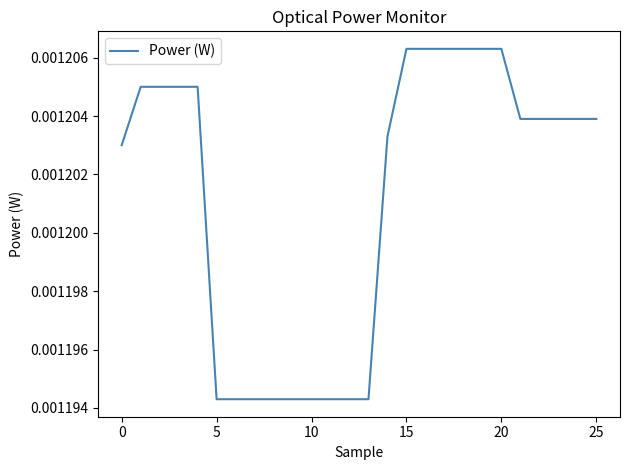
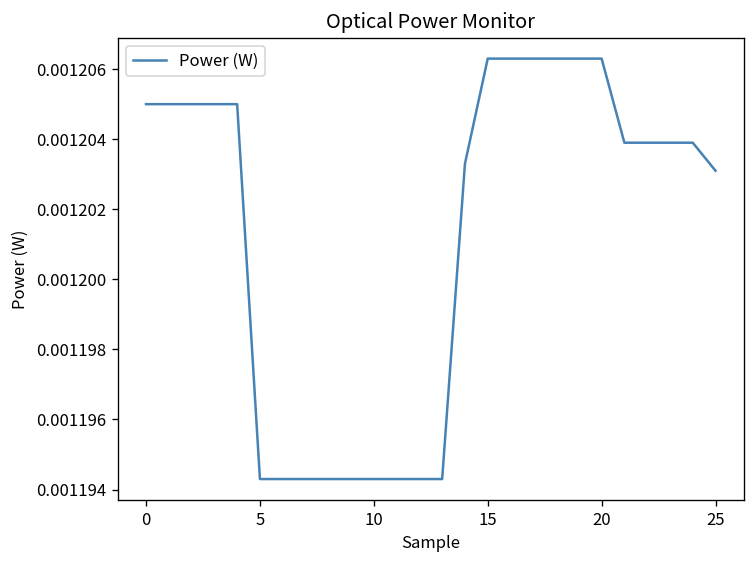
  {
-   "0": 0.001203,
+   "0": 0.001205,
    "5": 0.0011943,
    "10": 0.0011943,
    "15": 0.0012063,
    "20": 0.0012063,
-   "25": 0.0012039
+   "25": 0.0012031
  }
